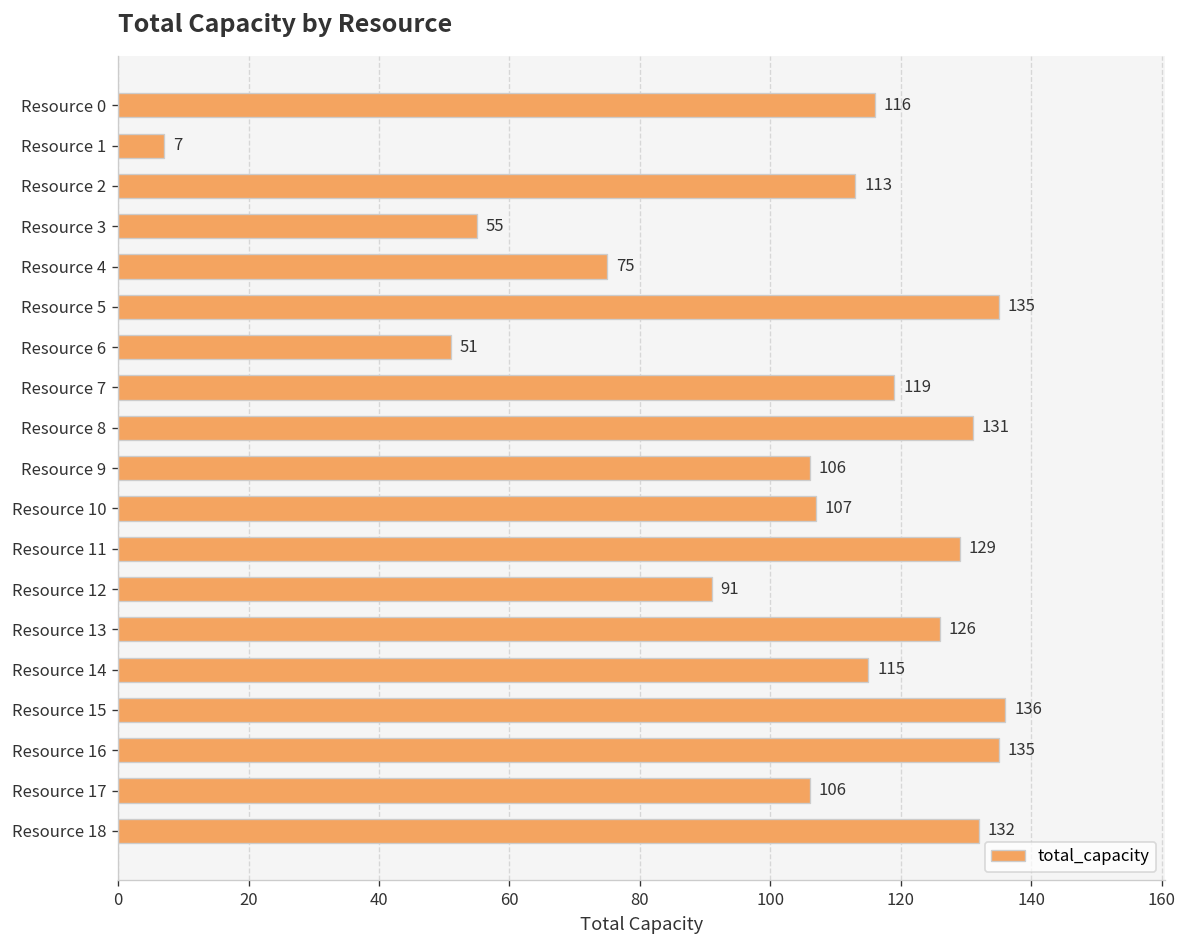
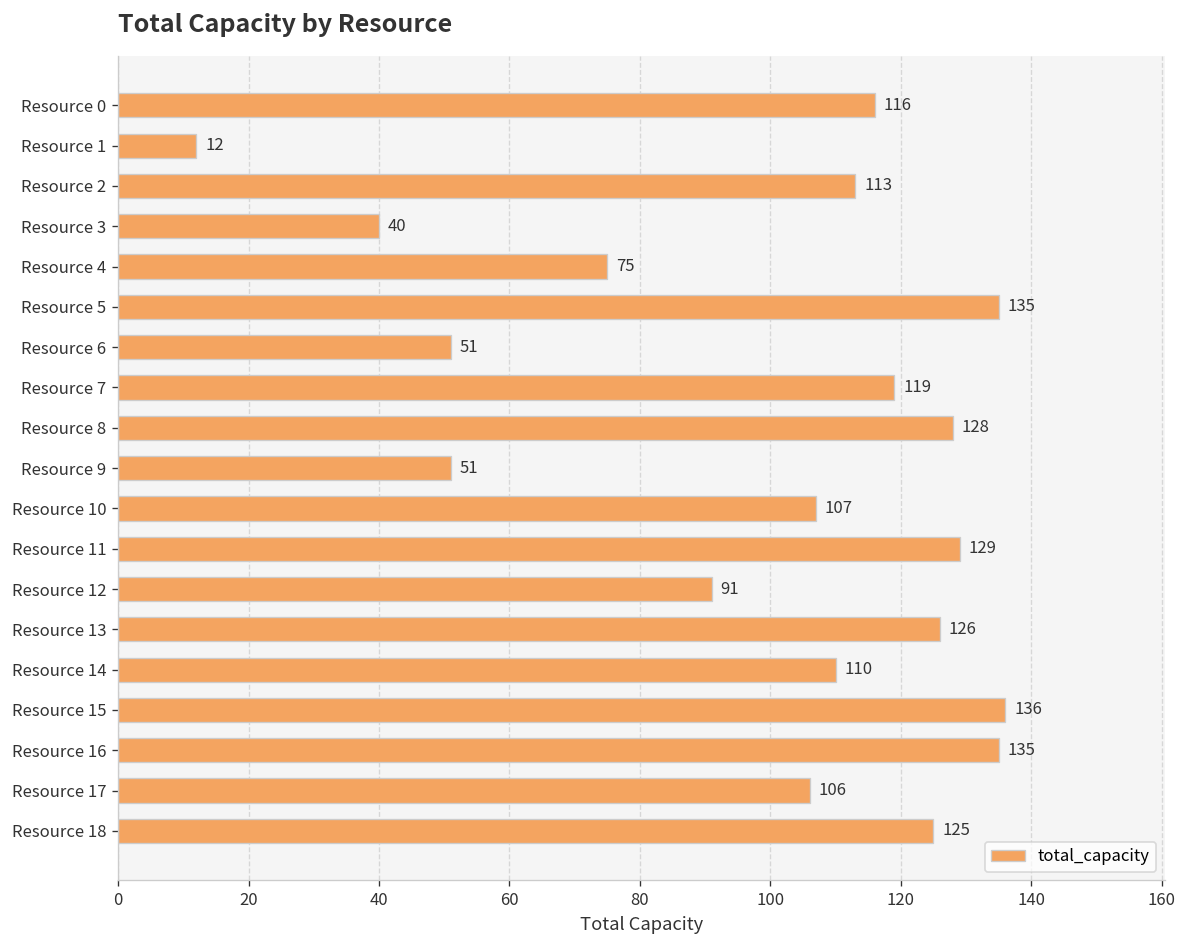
  {
    "Resource 0": 116,
-   "Resource 1": 7,
+   "Resource 1": 12,
    "Resource 2": 113,
-   "Resource 3": 55,
+   "Resource 3": 40,
    "Resource 4": 75,
    "Resource 5": 135,
    "Resource 6": 51,
    "Resource 7": 119,
-   "Resource 8": 131,
-   "Resource 9": 106,
+   "Resource 8": 128,
+   "Resource 9": 51,
    "Resource 10": 107,
    "Resource 11": 129,
    "Resource 12": 91,
    "Resource 13": 126,
-   "Resource 14": 115,
+   "Resource 14": 110,
    "Resource 15": 136,
    "Resource 16": 135,
    "Resource 17": 106,
-   "Resource 18": 132
+   "Resource 18": 125
  }
